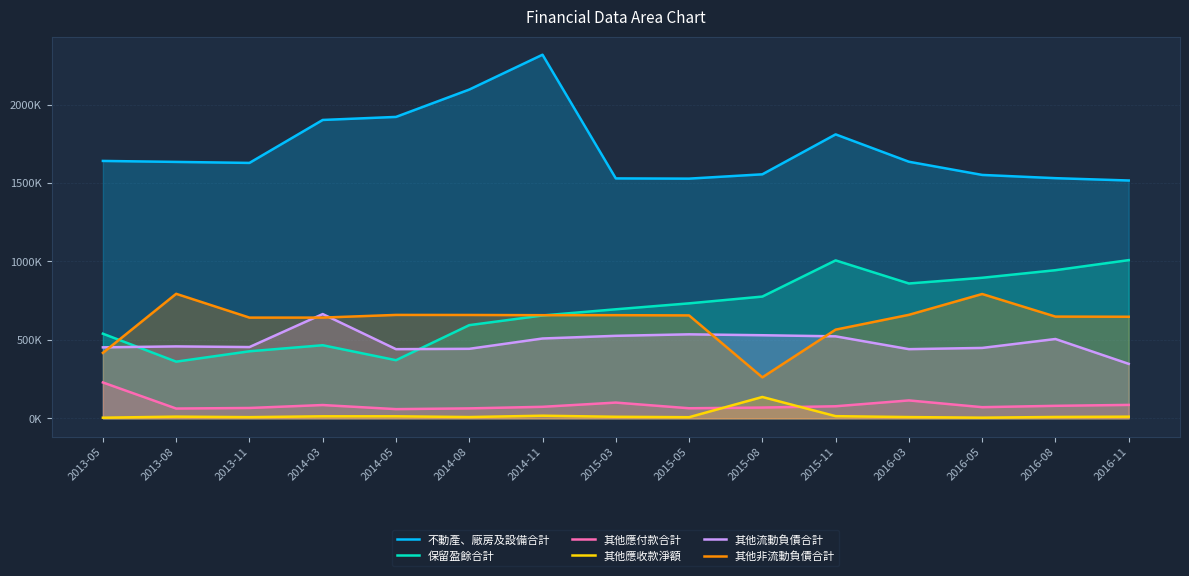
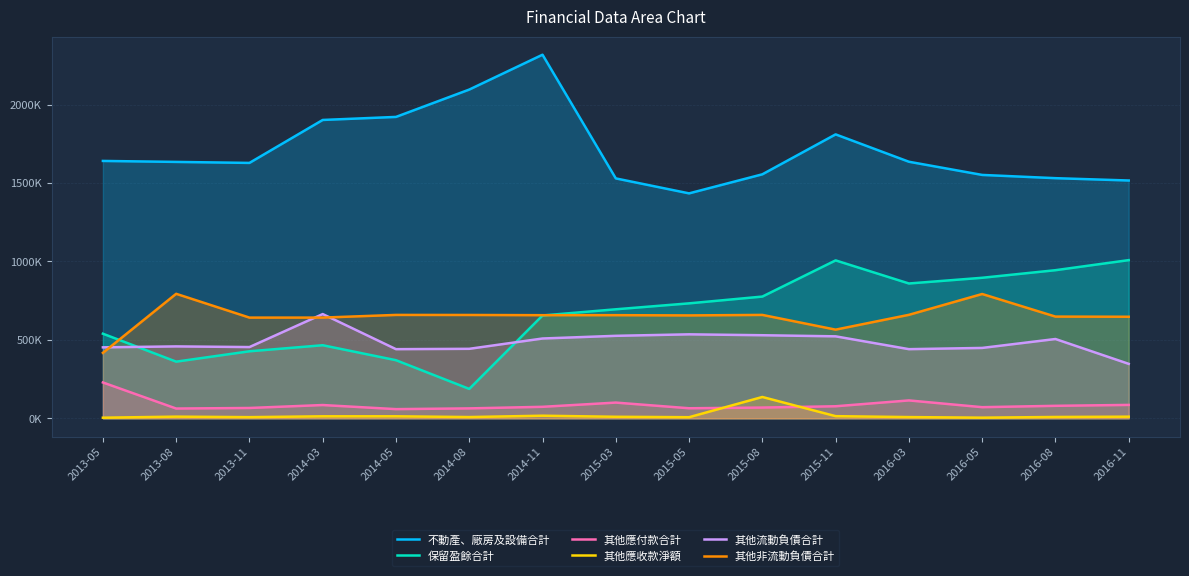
  {
    "不動產、廠房及設備合計": {
      "2013-05": 1640000,
      "2013-08": 1630000,
      "2013-11": 1630000,
      "2014-03": 1900000,
      "2014-05": 1920000,
      "2014-08": 2100000,
      "2014-11": 2320000,
      "2015-03": 1530000,
-     "2015-05": 1530000,
+     "2015-05": 1430000,
      "2015-08": 1560000,
      "2015-11": 1810000,
      "2016-03": 1640000,
      "2016-05": 1550000,
      "2016-08": 1530000,
      "2016-11": 1520000
    },
    "保留盈餘合計": {
      "2013-05": 540000,
      "2013-08": 360000,
      "2013-11": 430000,
      "2014-03": 470000,
      "2014-05": 370000,
-     "2014-08": 590000,
+     "2014-08": 190000,
      "2015-03": 690000,
      "2015-05": 730000,
      "2015-08": 780000,
      "2015-11": 1010000,
      "2016-03": 860000,
      "2016-05": 900000,
      "2016-08": 940000,
      "2016-11": 1010000
    },
    "其他應付款合計": {
      "2013-05": 230000,
      "2013-08": 60000,
      "2013-11": 70000,
      "2014-03": 80000,
      "2014-05": 60000,
      "2014-08": 60000,
      "2014-11": 70000,
      "2015-03": 100000,
      "2015-05": 60000,
      "2015-08": 70000,
      "2015-11": 80000,
      "2016-03": 110000,
      "2016-05": 70000,
      "2016-08": 80000,
      "2016-11": 90000
    },
    "其他應收款淨額": {
      "2013-05": 0,
      "2013-08": 10000,
      "2013-11": 10000,
      "2014-03": 10000,
      "2014-05": 10000,
      "2014-08": 10000,
      "2014-11": 20000,
      "2015-03": 10000,
      "2015-05": 10000,
      "2015-08": 140000,
      "2015-11": 10000,
      "2016-03": 10000,
      "2016-05": 0,
      "2016-08": 10000,
      "2016-11": 10000
    },
    "其他流動負債合計": {
      "2013-05": 450000,
      "2013-08": 460000,
      "2013-11": 450000,
      "2014-03": 660000,
      "2014-05": 440000,
      "2014-08": 440000,
      "2014-11": 510000,
      "2015-03": 530000,
      "2015-05": 540000,
      "2015-08": 530000,
      "2015-11": 520000,
      "2016-03": 440000,
      "2016-05": 450000,
      "2016-08": 510000,
      "2016-11": 350000
    },
    "其他非流動負債合計": {
      "2013-05": 420000,
      "2013-08": 790000,
      "2013-11": 640000,
      "2014-03": 640000,
      "2014-05": 660000,
      "2014-08": 660000,
      "2015-03": 660000,
      "2015-05": 660000,
-     "2015-08": 260000,
+     "2015-08": 660000,
      "2015-11": 570000,
      "2016-03": 660000,
      "2016-05": 790000,
      "2016-08": 650000,
      "2016-11": 650000
    }
  }
